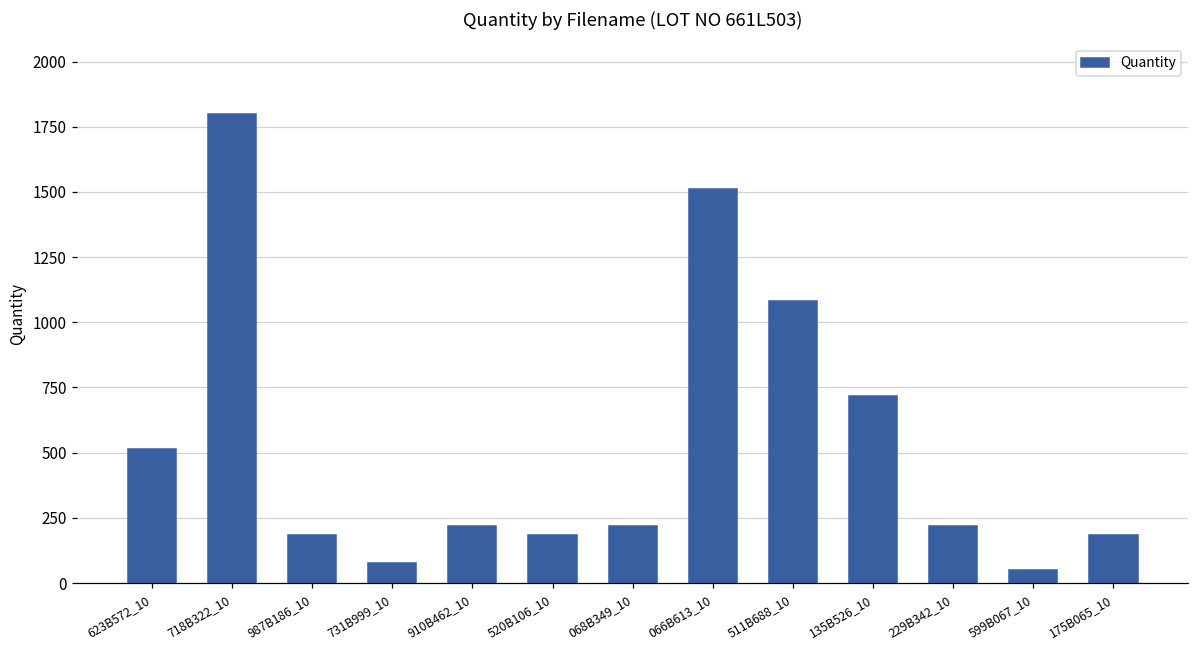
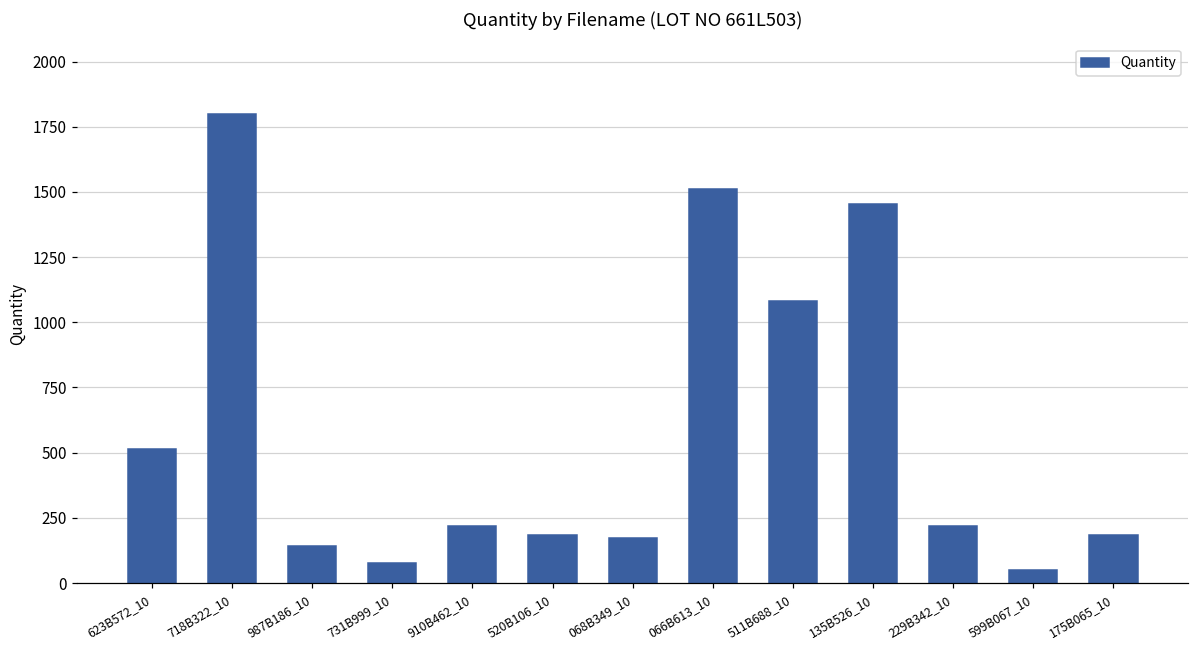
  {
    "623B572_10": 520,
    "718B322_10": 1800,
-   "987B186_10": 190,
+   "987B186_10": 140,
    "731B999_10": 80,
    "910B462_10": 220,
    "520B106_10": 190,
-   "068B349_10": 220,
+   "068B349_10": 170,
    "066B613_10": 1510,
    "511B688_10": 1080,
-   "135B526_10": 720,
+   "135B526_10": 1450,
    "229B342_10": 220,
    "599B067_10": 50,
    "175B065_10": 190
  }
